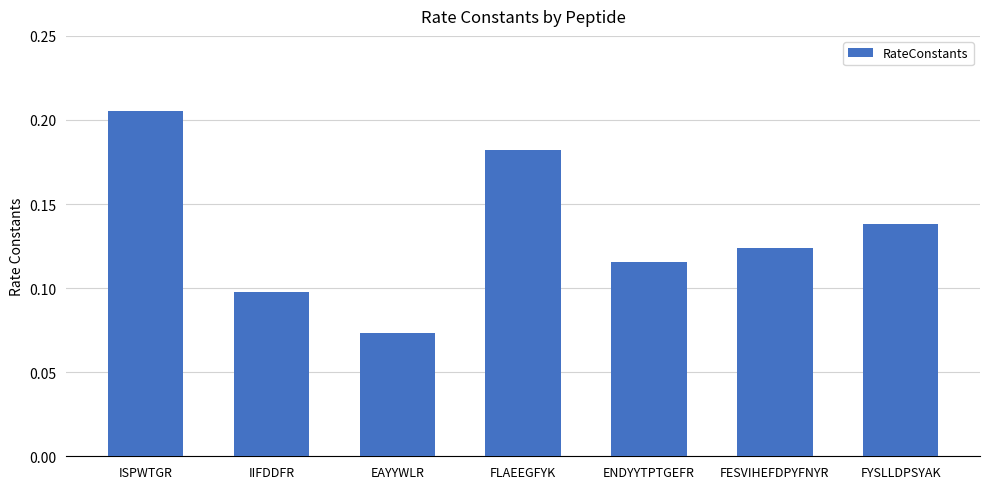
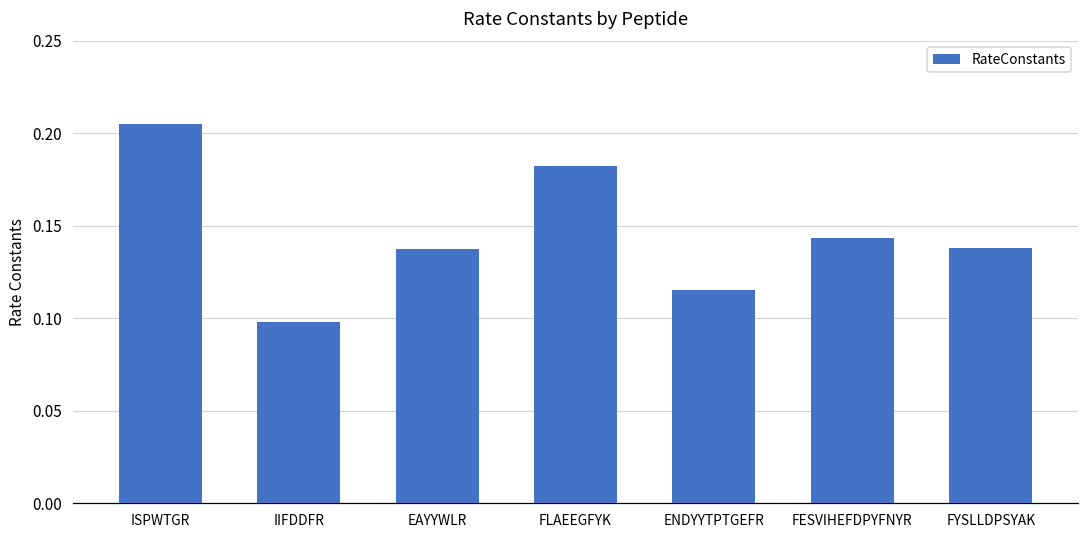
  {
    "ISPWTGR": 0.205,
    "IIFDDFR": 0.098,
-   "EAYYWLR": 0.074,
+   "EAYYWLR": 0.137,
    "FLAEEGFYK": 0.182,
    "ENDYYTPTGEFR": 0.115,
-   "FESVIHEFDPYFNYR": 0.124,
+   "FESVIHEFDPYFNYR": 0.144,
    "FYSLLDPSYAK": 0.138
  }
